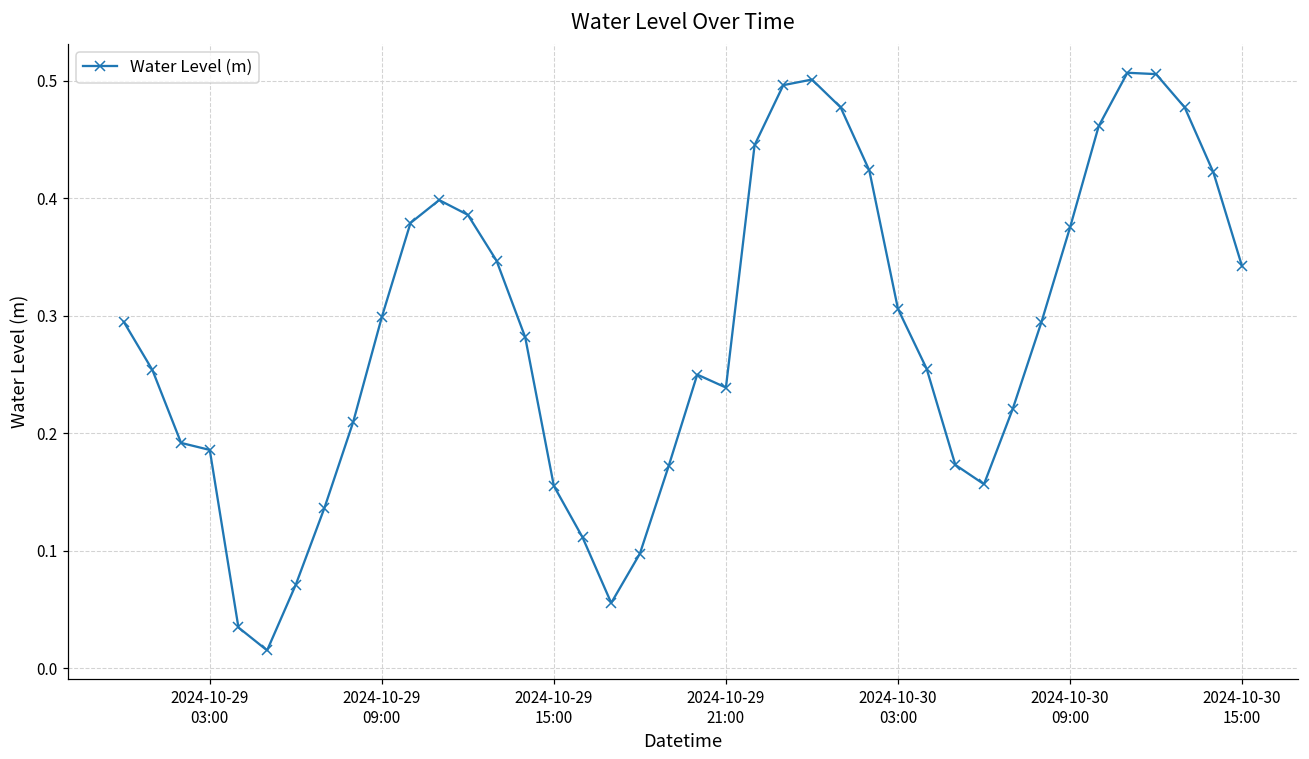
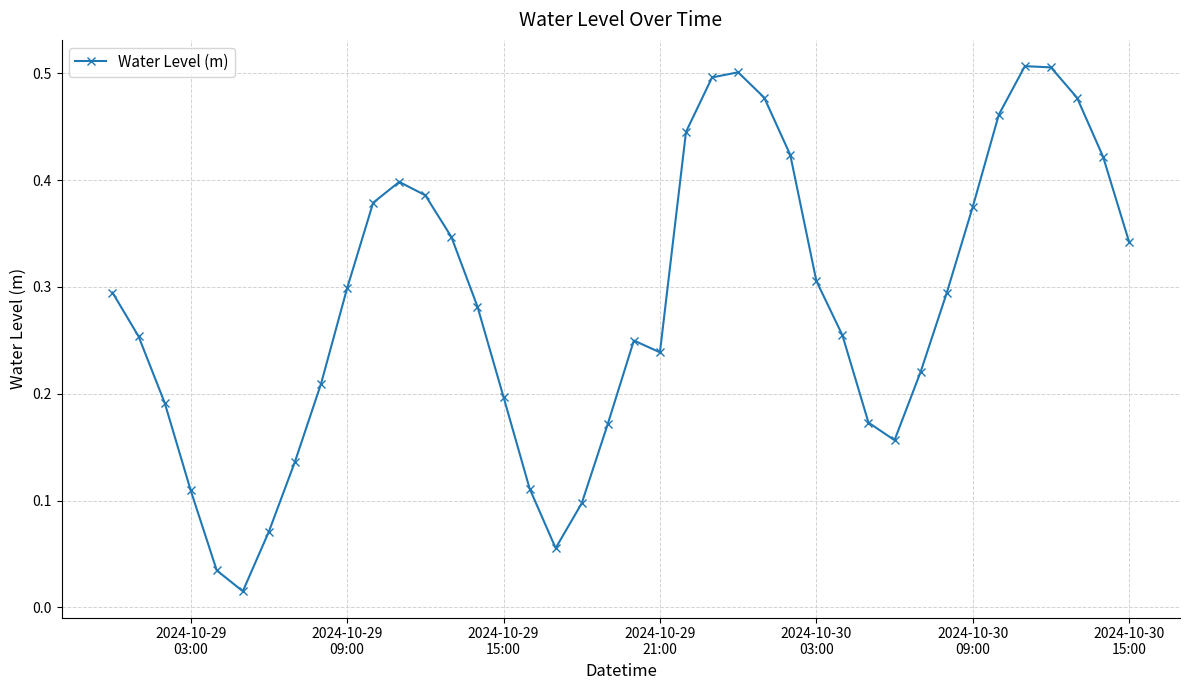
  {
-   "2024-10-29 03:00": 0.186,
+   "2024-10-29 03:00": 0.110,
    "2024-10-29 09:00": 0.299,
-   "2024-10-29 15:00": 0.155,
+   "2024-10-29 15:00": 0.197,
    "2024-10-29 21:00": 0.239,
    "2024-10-30 03:00": 0.306,
    "2024-10-30 09:00": 0.375,
    "2024-10-30 15:00": 0.342
  }
